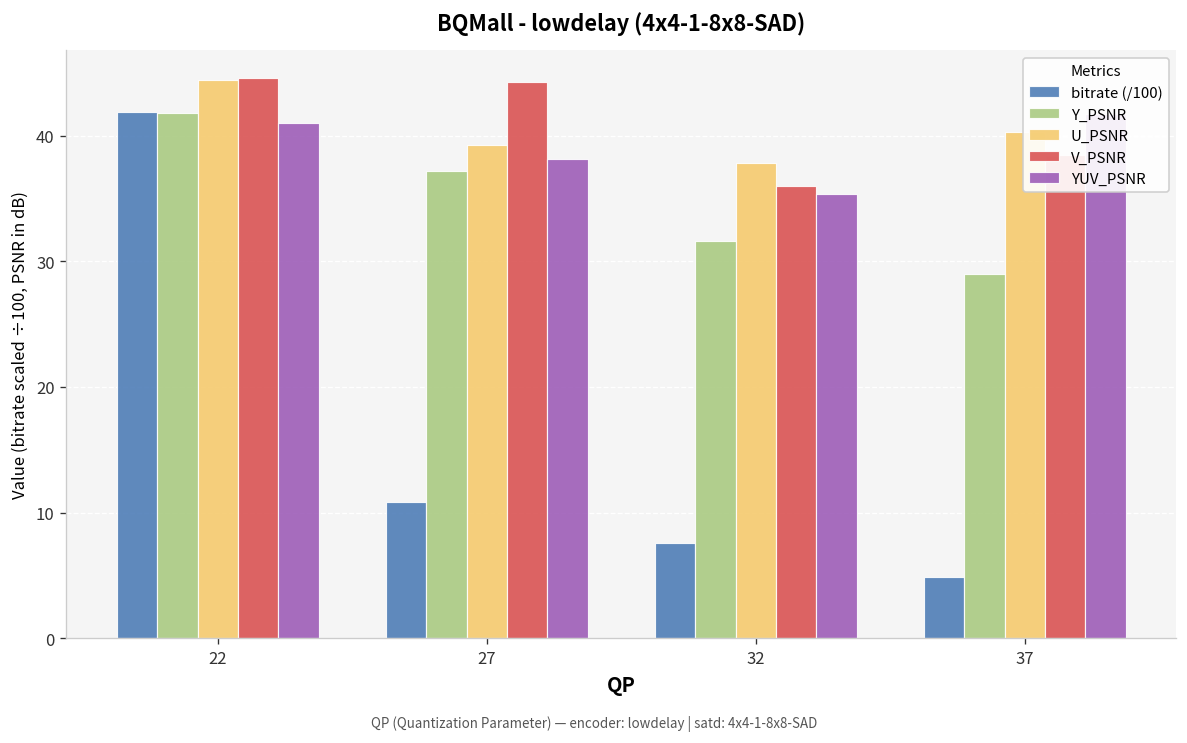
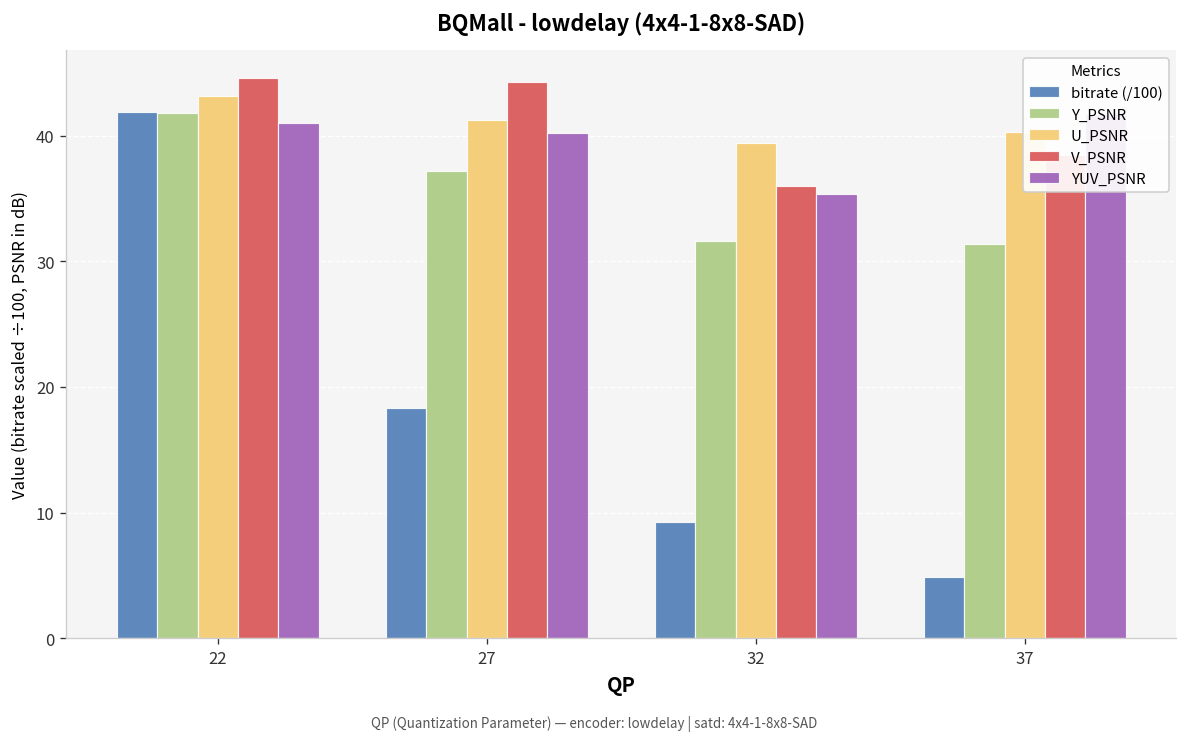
  {
    "bitrate (/100)": {
      "22": 41.9,
-     "27": 10.8,
-     "32": 7.5,
+     "27": 18.3,
+     "32": 9.2,
      "37": 4.9
    },
    "Y_PSNR": {
      "22": 41.8,
      "27": 37.2,
      "32": 31.6,
-     "37": 29.0
+     "37": 31.4
    },
    "U_PSNR": {
-     "22": 44.4,
-     "27": 39.2,
-     "32": 37.8
+     "22": 43.1,
+     "27": 41.3,
+     "32": 39.4
    },
    "V_PSNR": {
      "22": 44.6,
      "27": 44.3,
      "32": 36.0
    },
    "YUV_PSNR": {
      "22": 41.0,
-     "27": 38.2,
+     "27": 40.2,
      "32": 35.4
    }
  }
